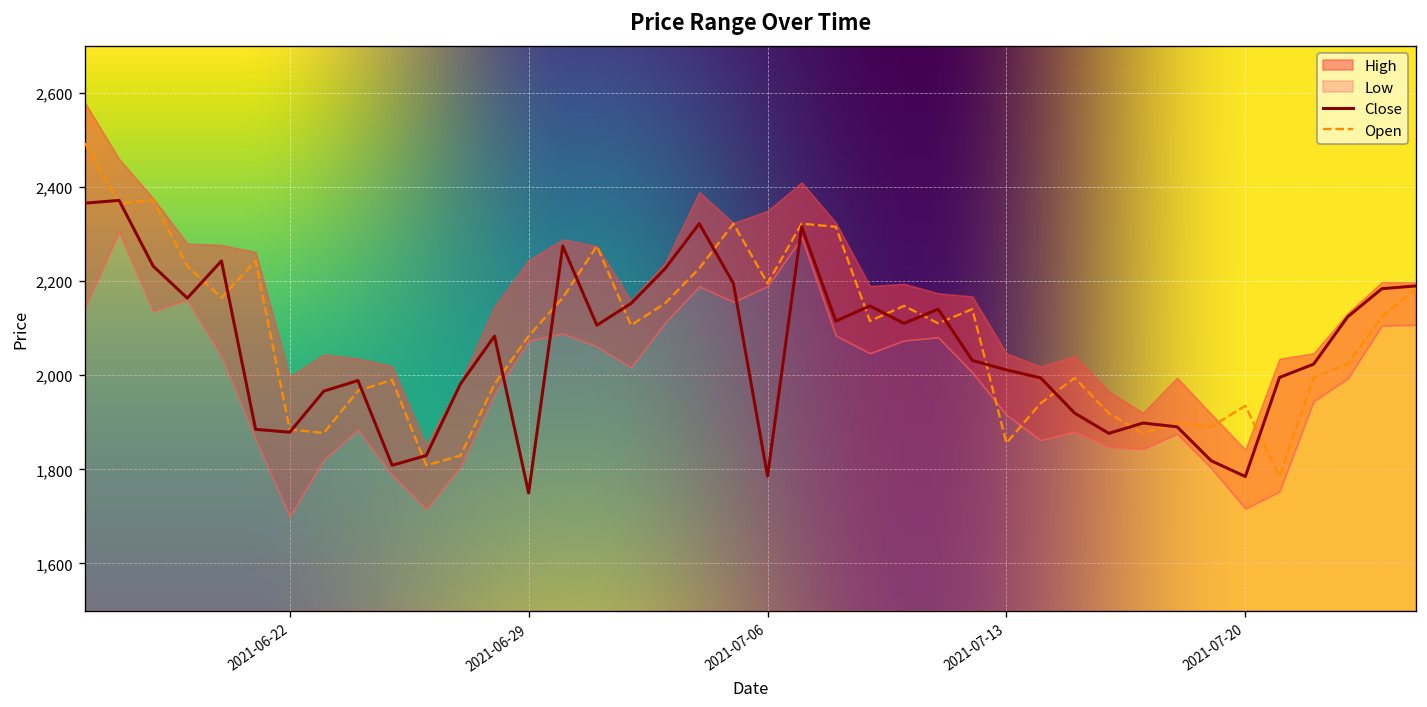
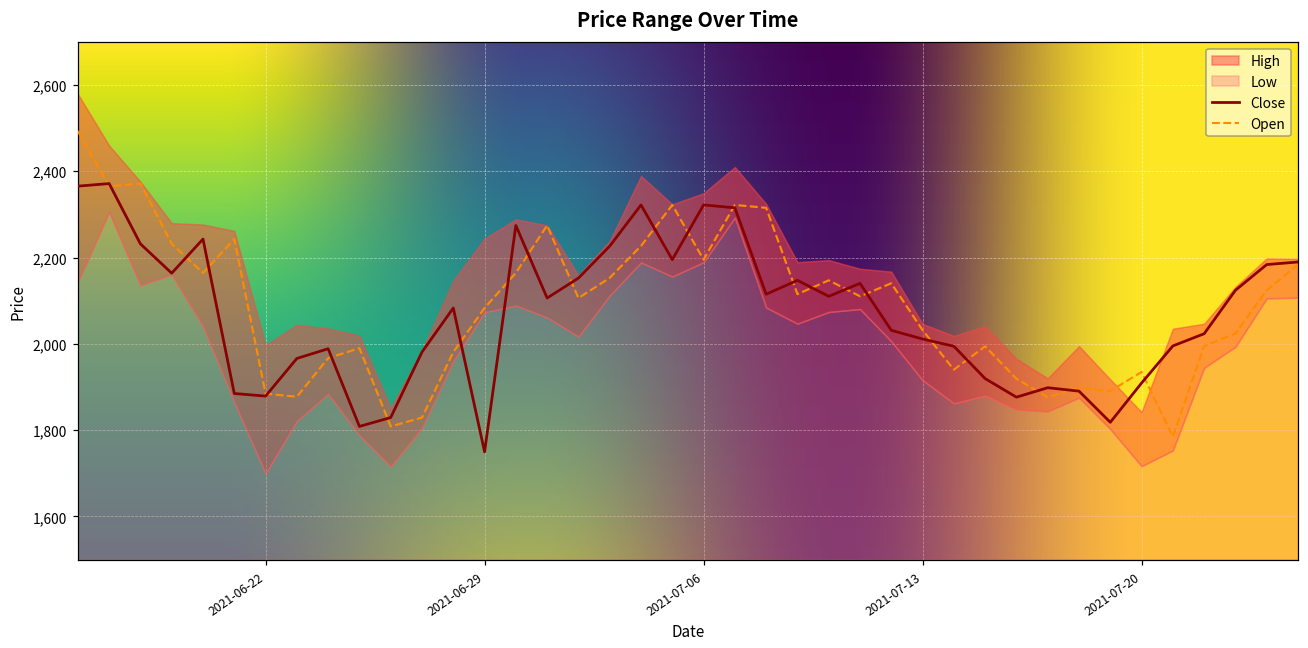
  {
    "Close": {
      "2021-06-29": "1,750",
-     "2021-07-06": "1,790",
+     "2021-07-06": "2,320",
      "2021-07-13": "2,010",
-     "2021-07-20": "1,780"
+     "2021-07-20": "1,910"
    },
    "Open": {
      "2021-06-29": "2,080",
-     "2021-07-13": "1,860",
+     "2021-07-13": "2,030",
      "2021-07-20": "1,930"
    }
  }
